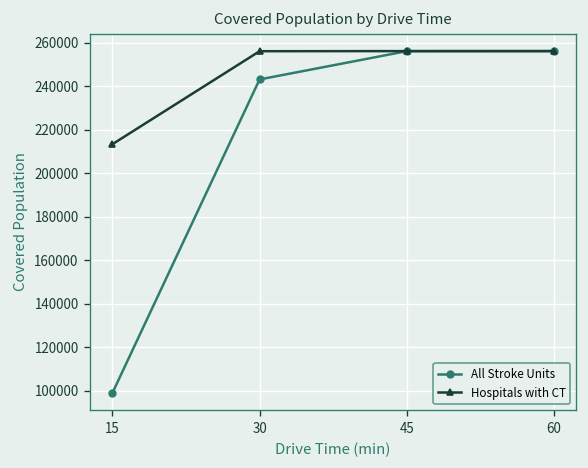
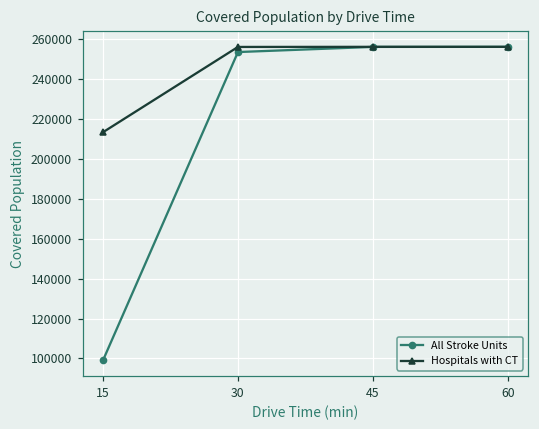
  {
    "All Stroke Units": {
      "15": 99000,
-     "30": 243000
+     "30": 254000
    },
    "Hospitals with CT": {
      "15": 213000,
      "30": 256000
    }
  }
